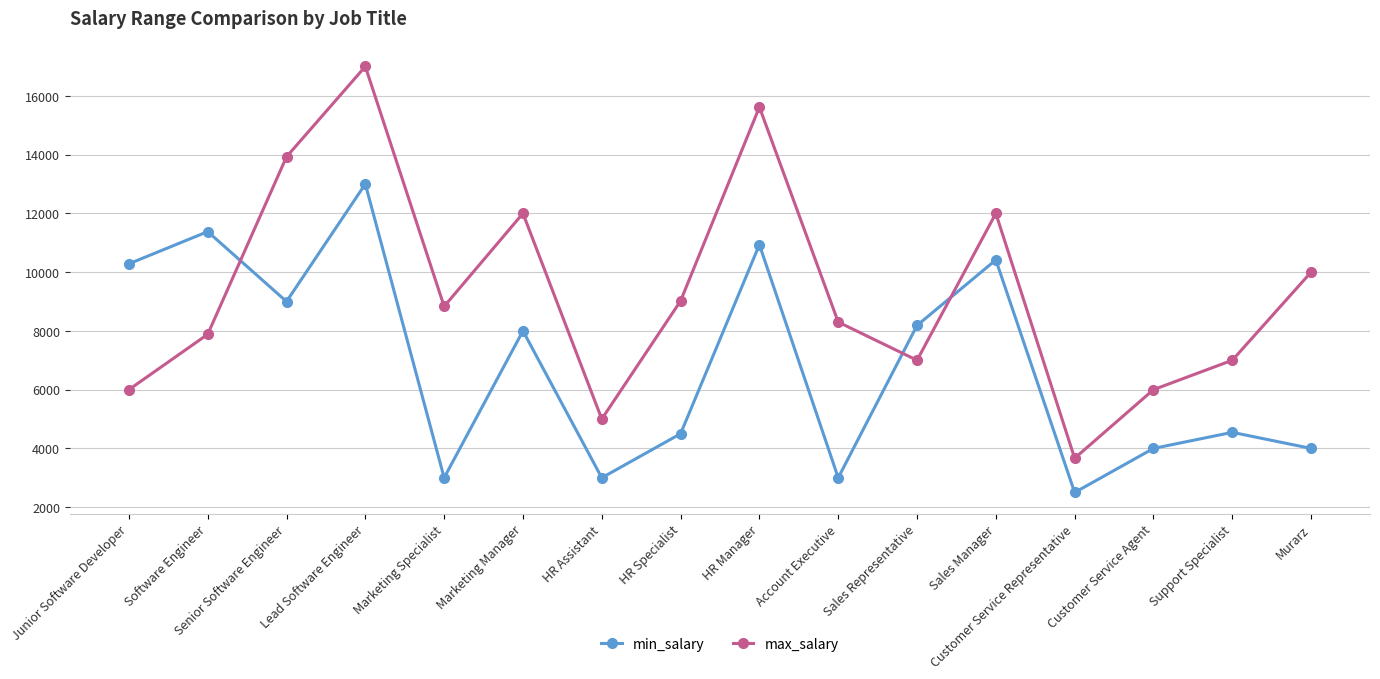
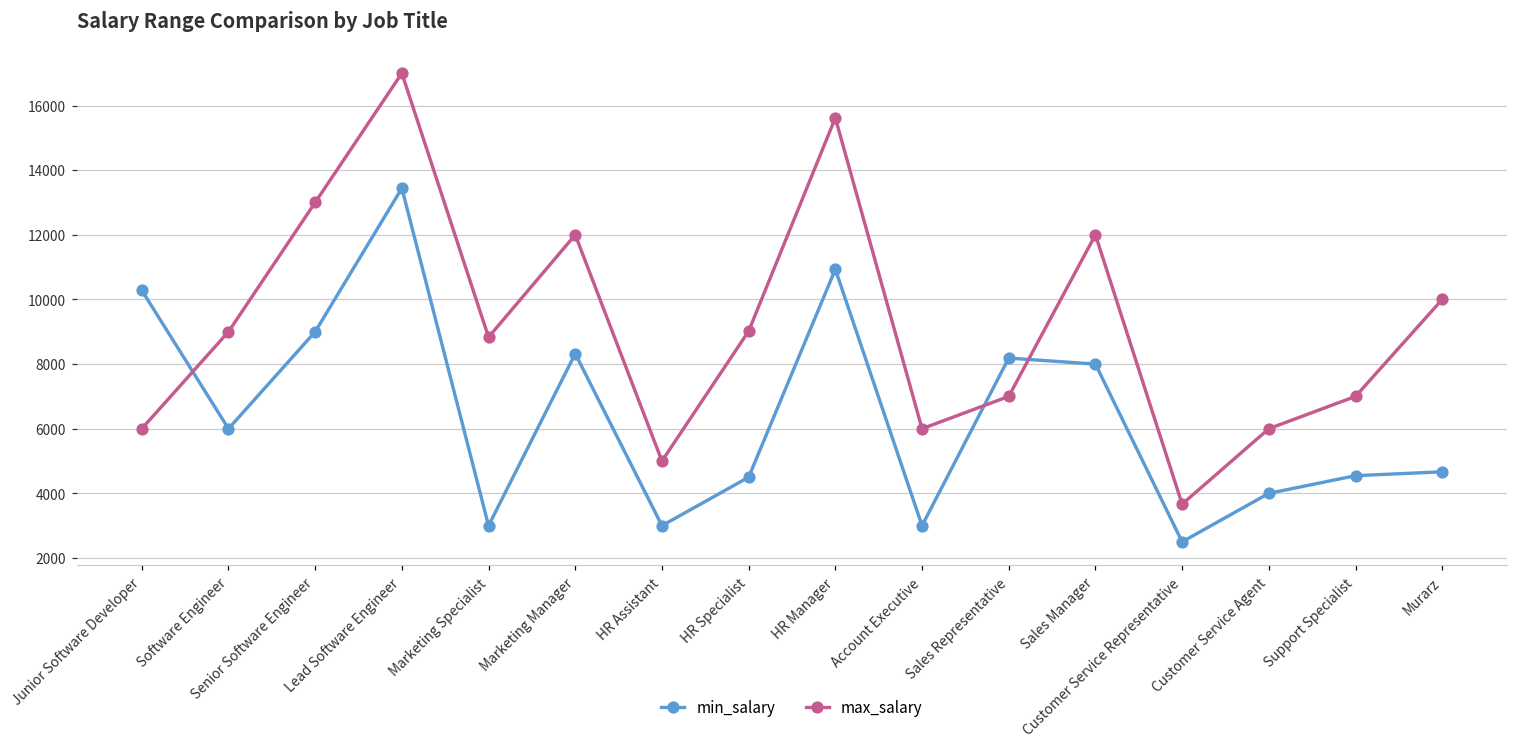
  {
    "min_salary": {
      "Junior Software Developer": 10300,
-     "Software Engineer": 11400,
+     "Software Engineer": 6000,
      "Senior Software Engineer": 9000,
-     "Lead Software Engineer": 13000,
+     "Lead Software Engineer": 13400,
      "Marketing Specialist": 3000,
-     "Marketing Manager": 8000,
+     "Marketing Manager": 8300,
      "HR Assistant": 3000,
      "HR Specialist": 4500,
      "HR Manager": 10900,
      "Account Executive": 3000,
      "Sales Representative": 8200,
-     "Sales Manager": 10400,
+     "Sales Manager": 8000,
      "Customer Service Representative": 2500,
      "Customer Service Agent": 4000,
      "Support Specialist": 4500,
-     "Murarz": 4000
+     "Murarz": 4700
    },
    "max_salary": {
      "Junior Software Developer": 6000,
-     "Software Engineer": 7900,
-     "Senior Software Engineer": 13900,
+     "Software Engineer": 9000,
+     "Senior Software Engineer": 13000,
      "Lead Software Engineer": 17000,
      "Marketing Specialist": 8800,
      "Marketing Manager": 12000,
      "HR Assistant": 5000,
      "HR Specialist": 9000,
      "HR Manager": 15600,
-     "Account Executive": 8300,
+     "Account Executive": 6000,
      "Sales Representative": 7000,
      "Sales Manager": 12000,
      "Customer Service Representative": 3700,
      "Customer Service Agent": 6000,
      "Support Specialist": 7000,
      "Murarz": 10000
    }
  }
